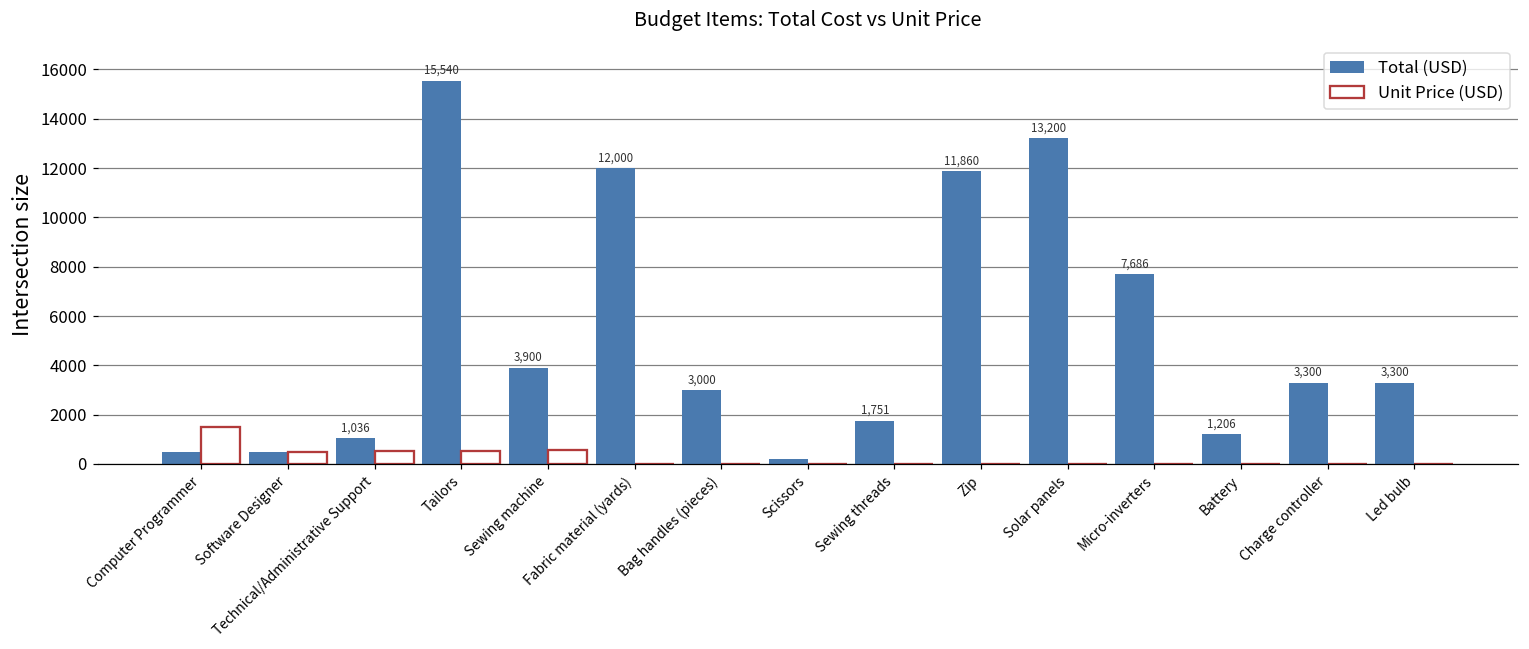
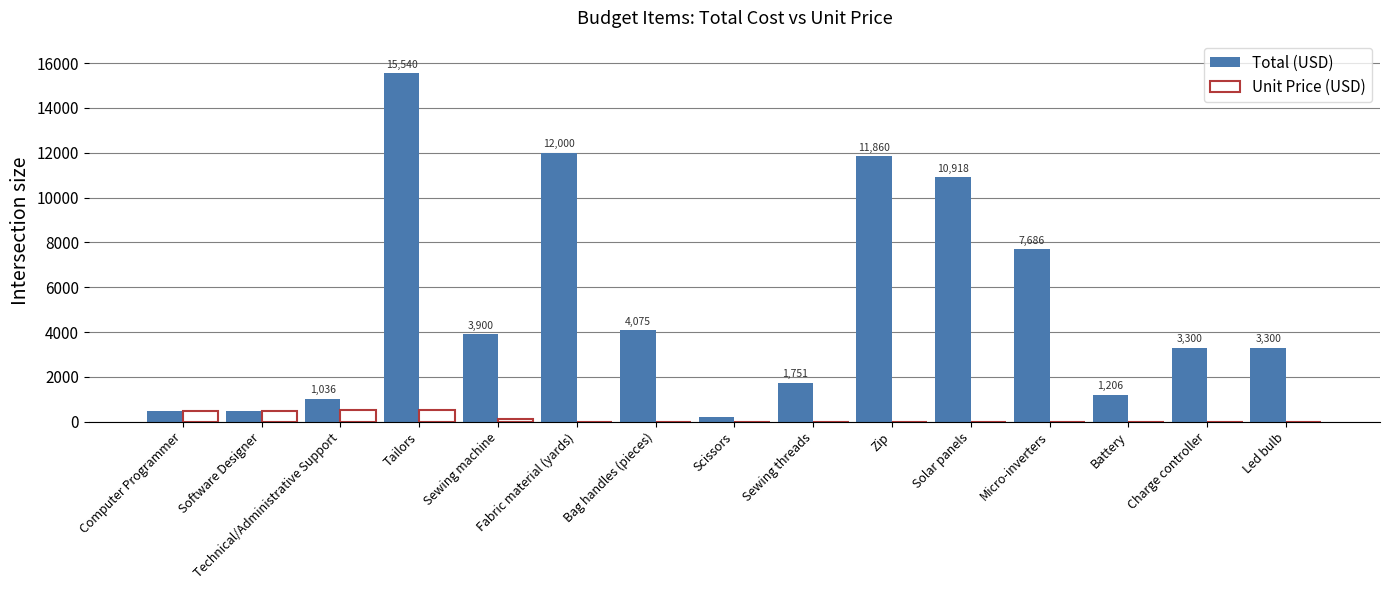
  {
    "Total (USD)": {
      "Technical/Administrative Support": "1,036",
      "Tailors": "15,540",
      "Sewing machine": "3,900",
      "Fabric material (yards)": "12,000",
-     "Bag handles (pieces)": "3,000",
+     "Bag handles (pieces)": "4,075",
      "Sewing threads": "1,751",
      "Zip": "11,860",
-     "Solar panels": "13,200",
+     "Solar panels": "10,918",
      "Micro-inverters": "7,686",
      "Battery": "1,206",
      "Charge controller": "3,300",
      "Led bulb": "3,300"
    },
    "Unit Price (USD)": {
-     "Computer Programmer": "1500",
+     "Computer Programmer": "500",
      "Software Designer": "500",
      "Technical/Administrative Support": "500",
      "Tailors": "500",
-     "Sewing machine": "600"
+     "Sewing machine": "100"
    }
  }
